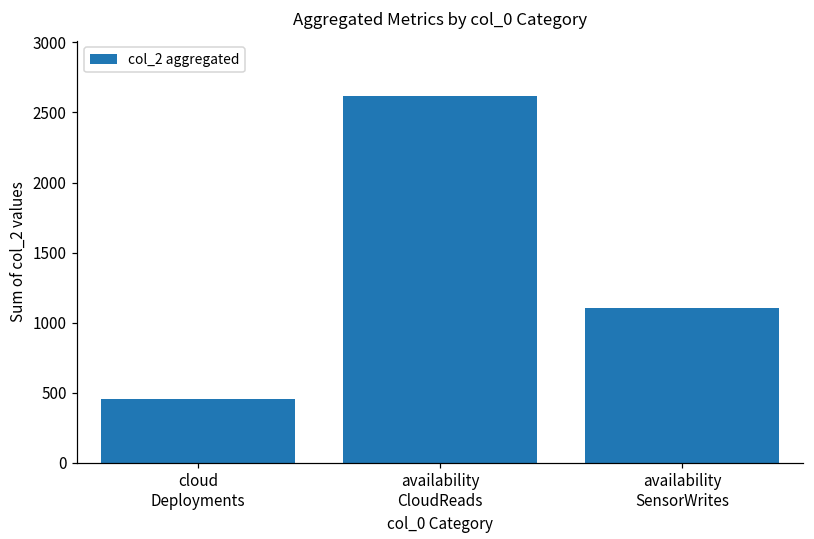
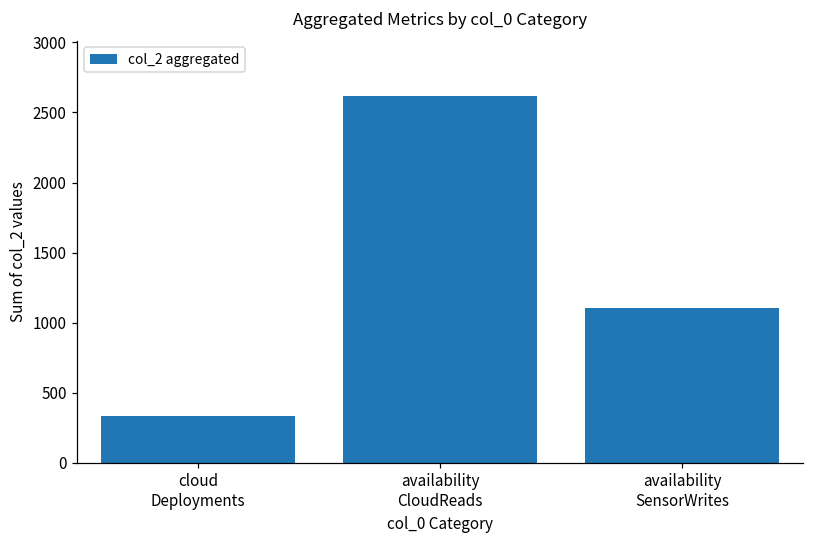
  {
-   "cloud Deployments": 460,
+   "cloud Deployments": 330,
    "availability CloudReads": 2620,
    "availability SensorWrites": 1110
  }
